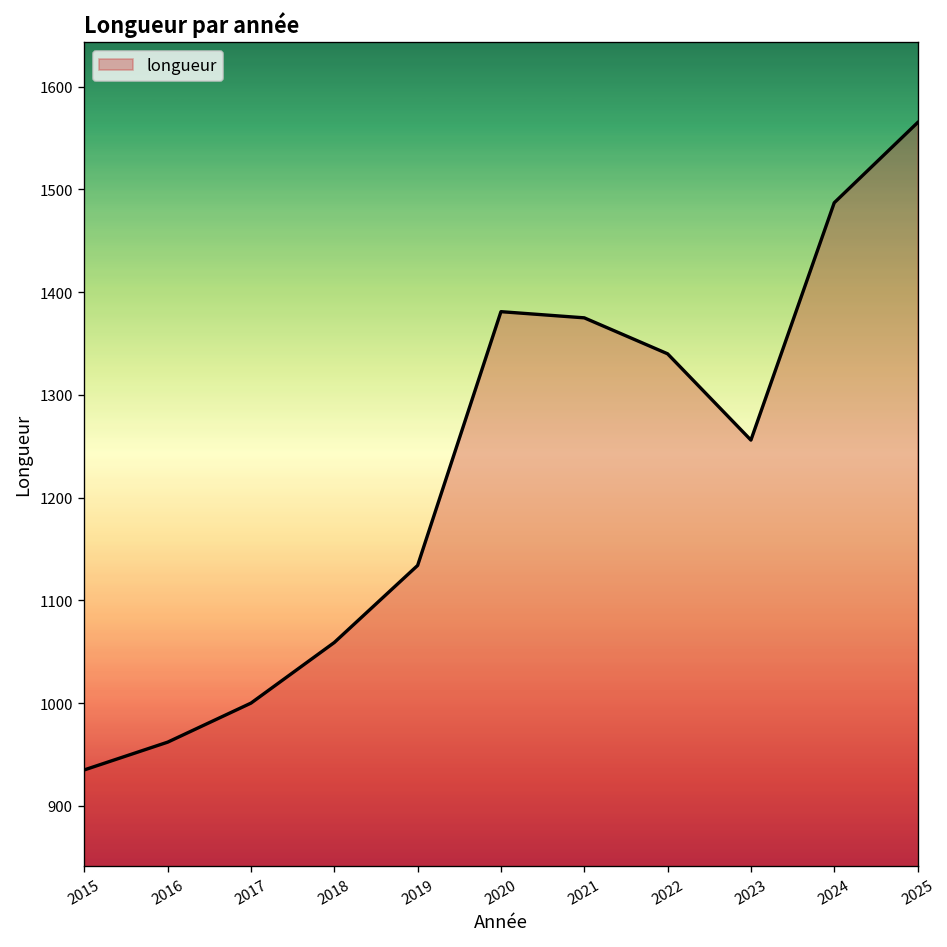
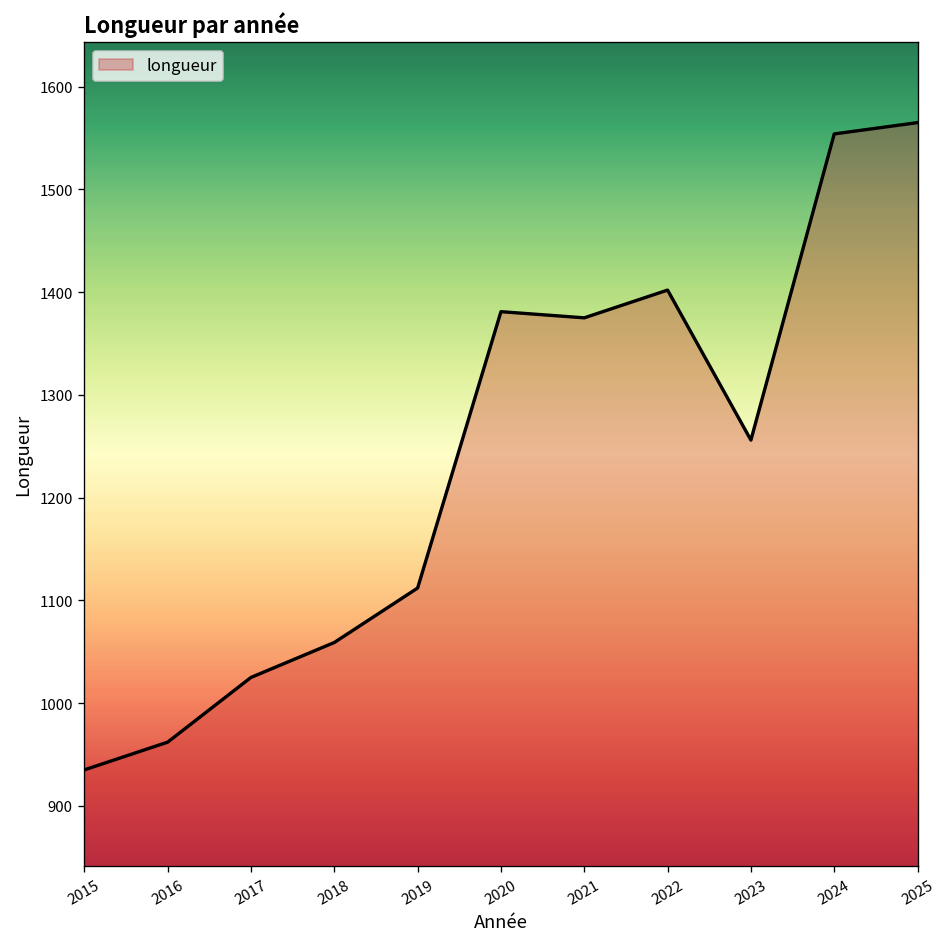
  {
    "2015": 940,
    "2016": 960,
-   "2017": 1000,
+   "2017": 1030,
    "2018": 1060,
-   "2019": 1130,
+   "2019": 1110,
    "2020": 1380,
    "2021": 1380,
-   "2022": 1340,
+   "2022": 1400,
    "2023": 1260,
-   "2024": 1490,
+   "2024": 1550,
    "2025": 1570
  }
